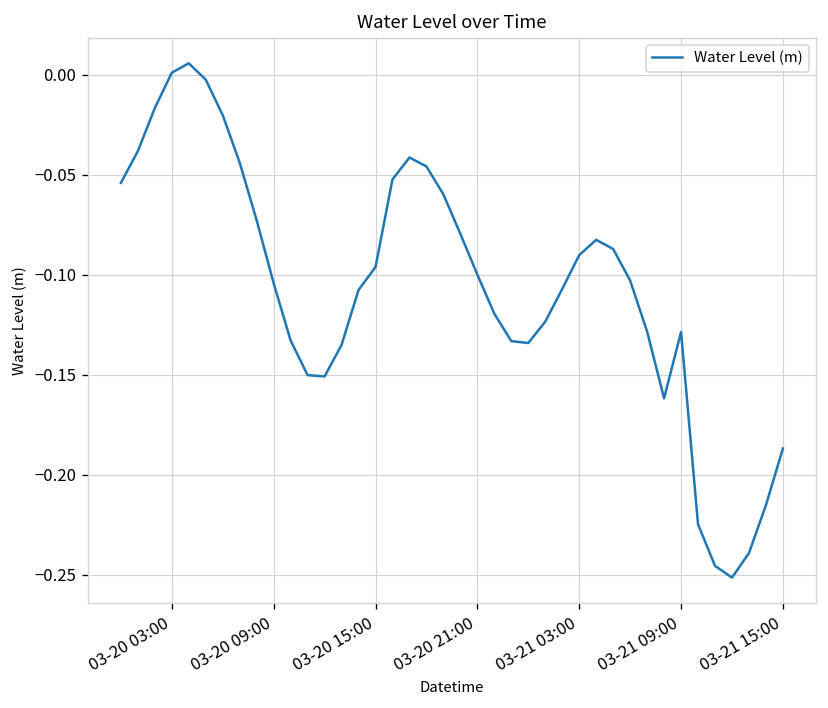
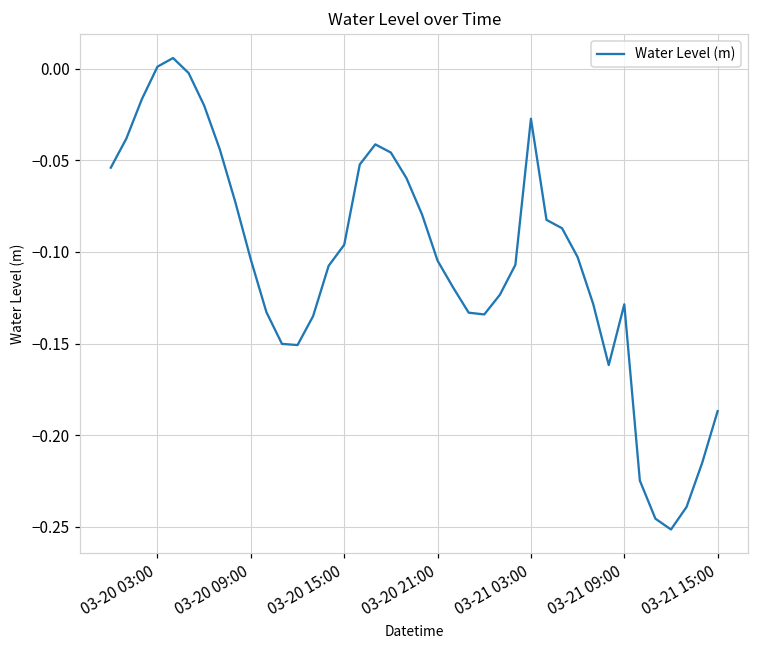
  {
    "03-20 03:00": 0.001,
    "03-20 09:00": -0.104,
    "03-20 15:00": -0.096,
-   "03-20 21:00": -0.100,
-   "03-21 03:00": -0.090,
+   "03-20 21:00": -0.105,
+   "03-21 03:00": -0.027,
    "03-21 09:00": -0.129,
    "03-21 15:00": -0.187
  }
